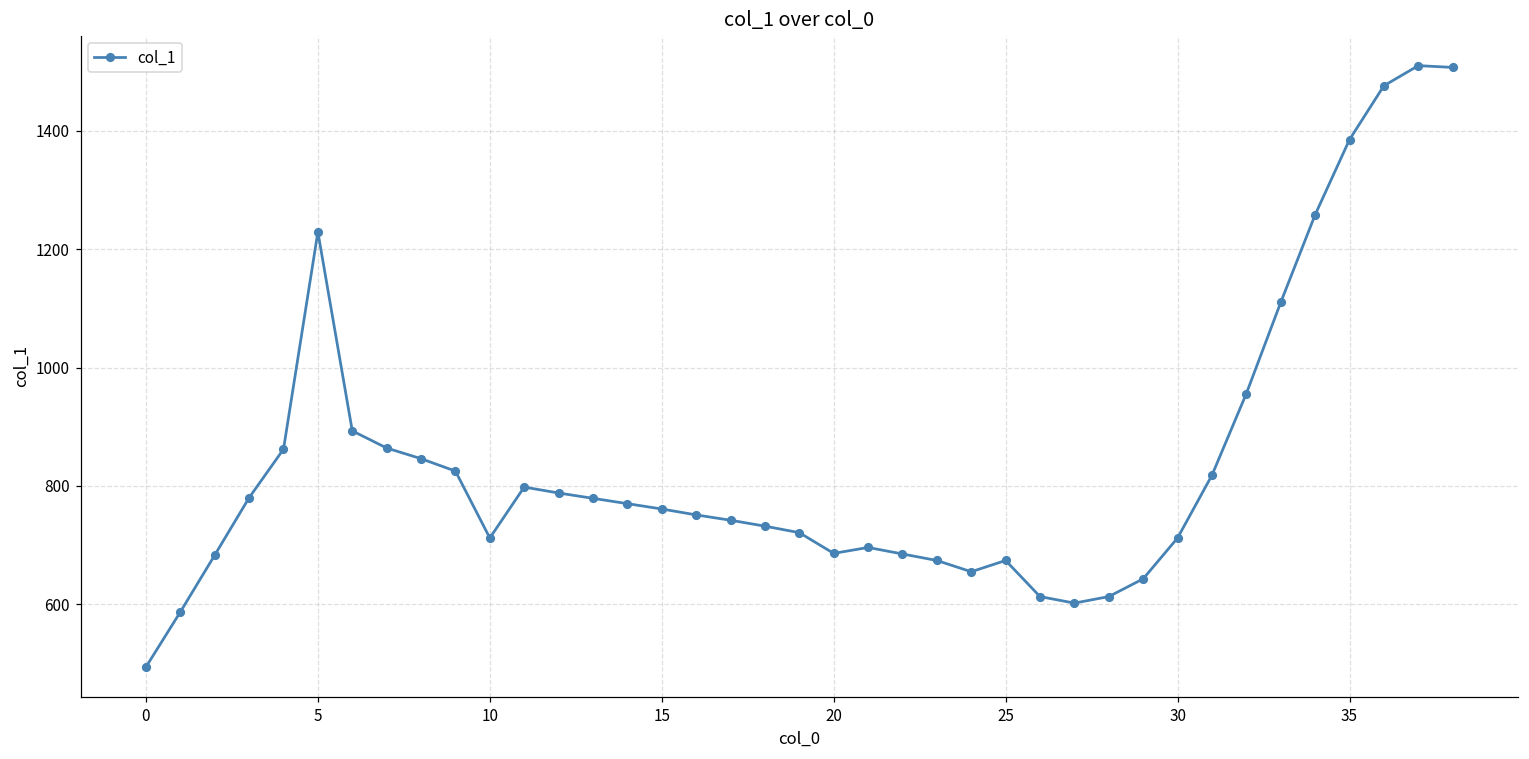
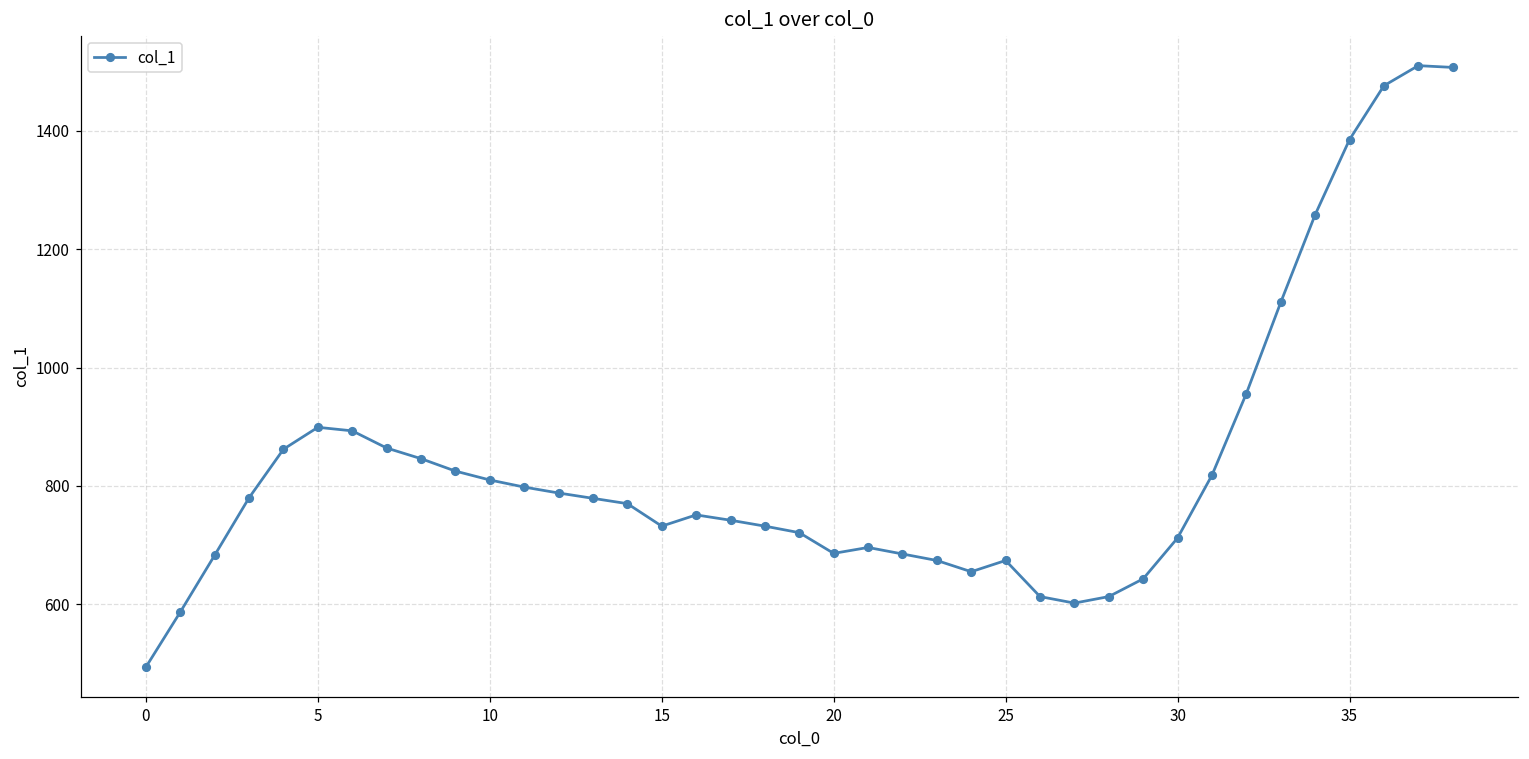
  {
    "0": 490,
-   "5": 1230,
-   "10": 710,
-   "15": 760,
+   "5": 900,
+   "10": 810,
+   "15": 730,
    "20": 690,
    "25": 670,
    "30": 710,
    "35": 1390
  }
